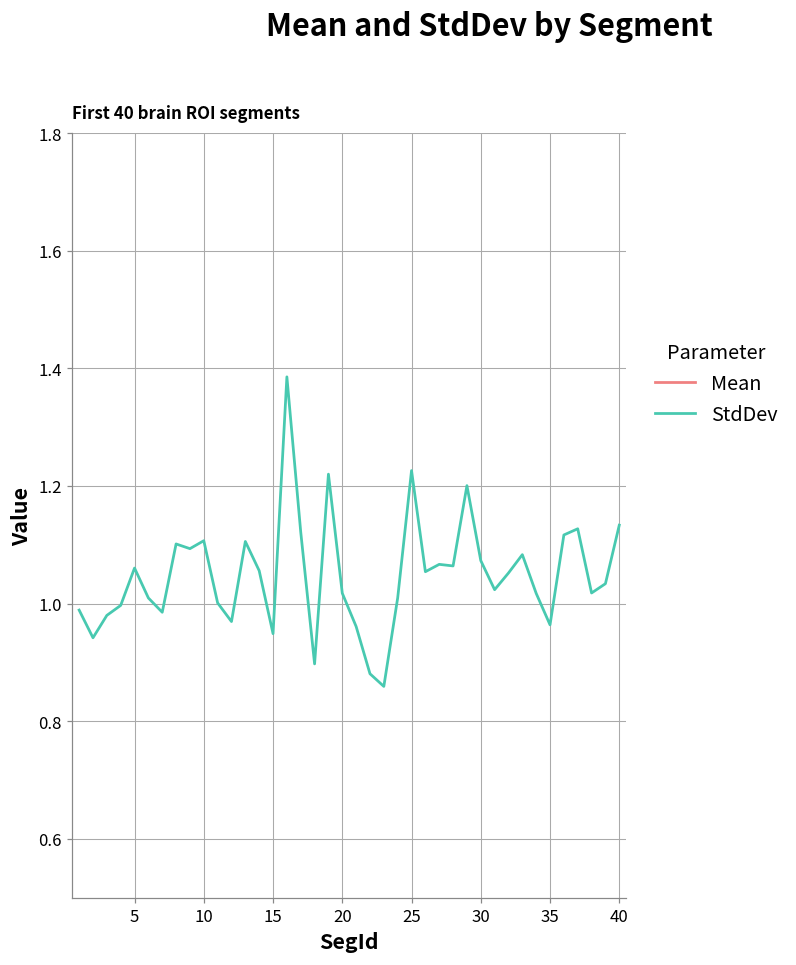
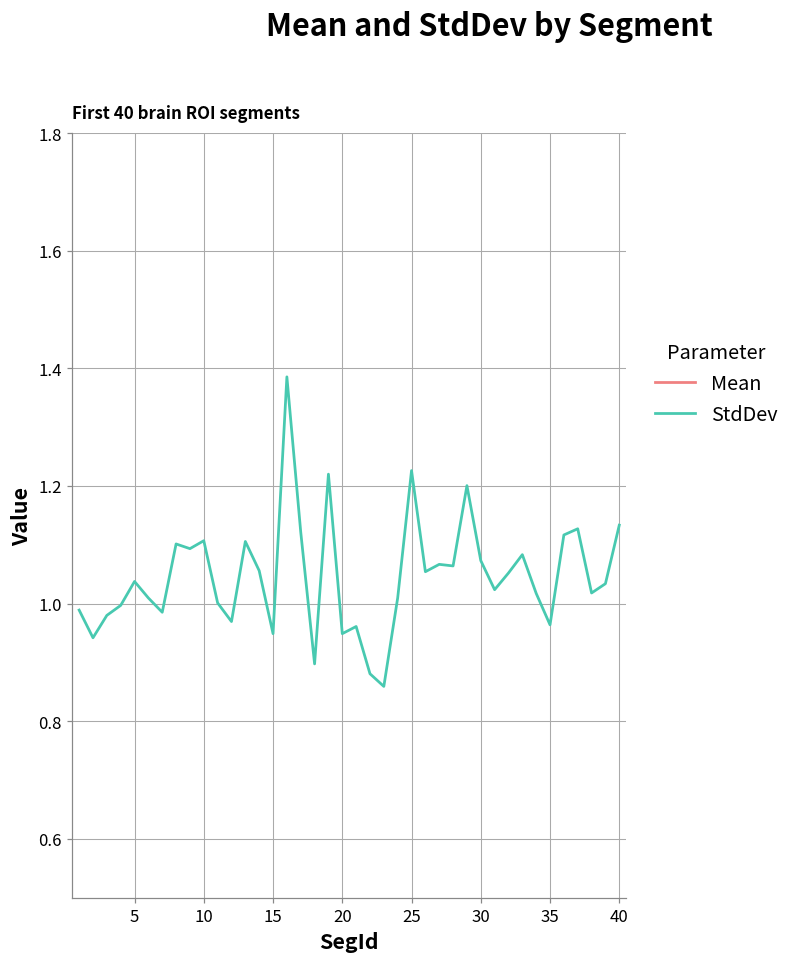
  {
    "StdDev": {
-     "5": 1.06,
+     "5": 1.04,
      "10": 1.11,
      "15": 0.95,
-     "20": 1.02,
+     "20": 0.95,
      "25": 1.23,
      "30": 1.07,
      "35": 0.96,
      "40": 1.13
    }
  }
